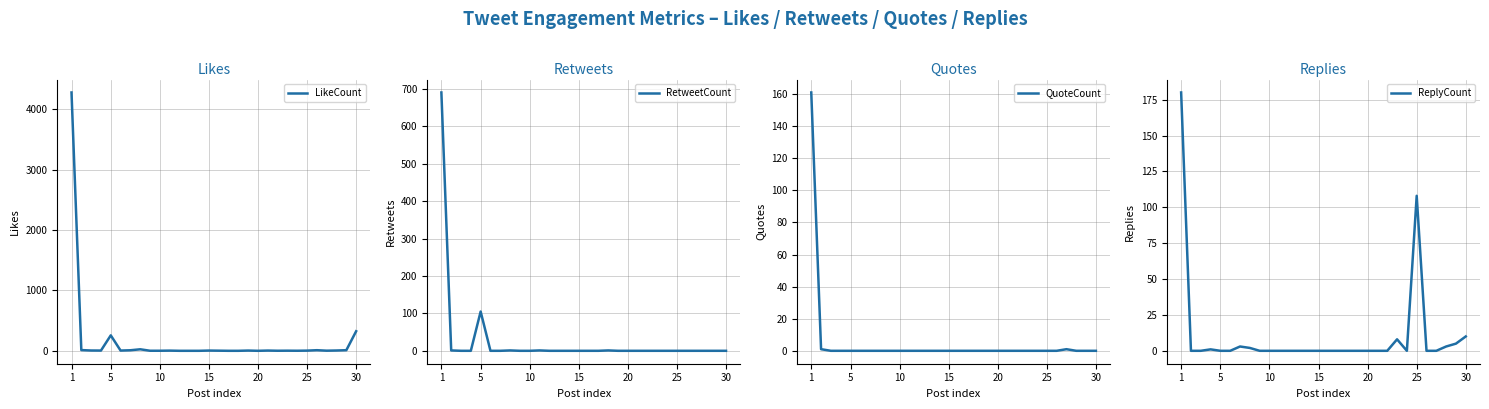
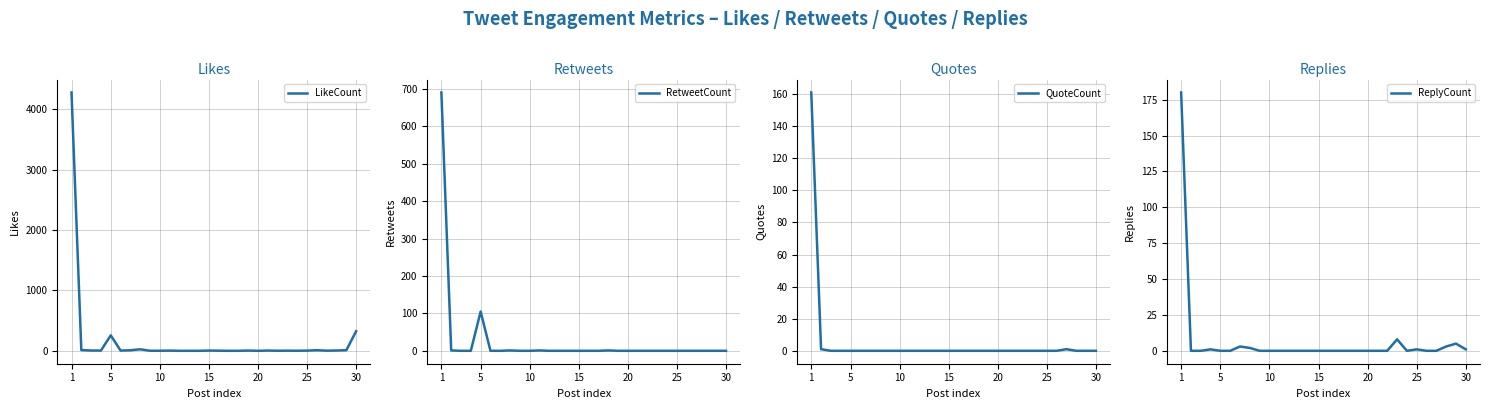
  {
    "Likes": {
      "1": 4300,
      "5": 300,
      "10": 0,
      "15": 0,
      "20": 0,
      "25": 0,
      "30": 300
    },
    "Retweets": {
      "1": 690,
      "5": 110,
      "10": 0,
      "15": 0,
      "20": 0,
      "25": 0,
      "30": 0
    },
    "Quotes": {
      "1": 161,
      "5": 0,
      "10": 0,
      "15": 0,
      "20": 0,
      "25": 0,
      "30": 0
    },
    "Replies": {
      "1": 180,
      "5": 0,
      "10": 0,
      "15": 0,
      "20": 0,
-     "25": 108,
-     "30": 10
+     "25": 1,
+     "30": 1
    }
  }
